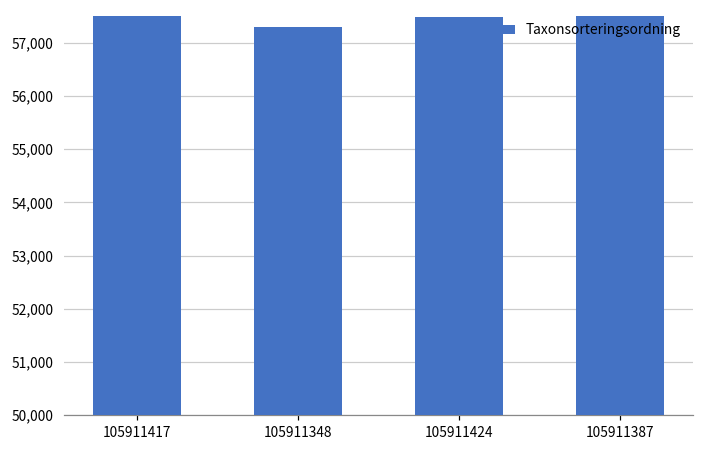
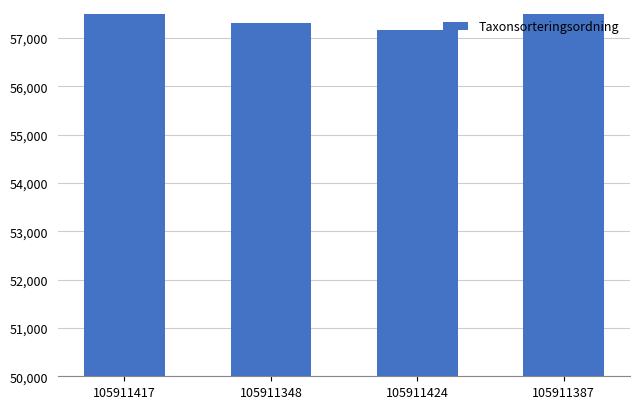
  {
    "105911417": "57,500",
    "105911348": "57,300",
-   "105911424": "57,500",
+   "105911424": "57,200",
    "105911387": "57,500"
  }
